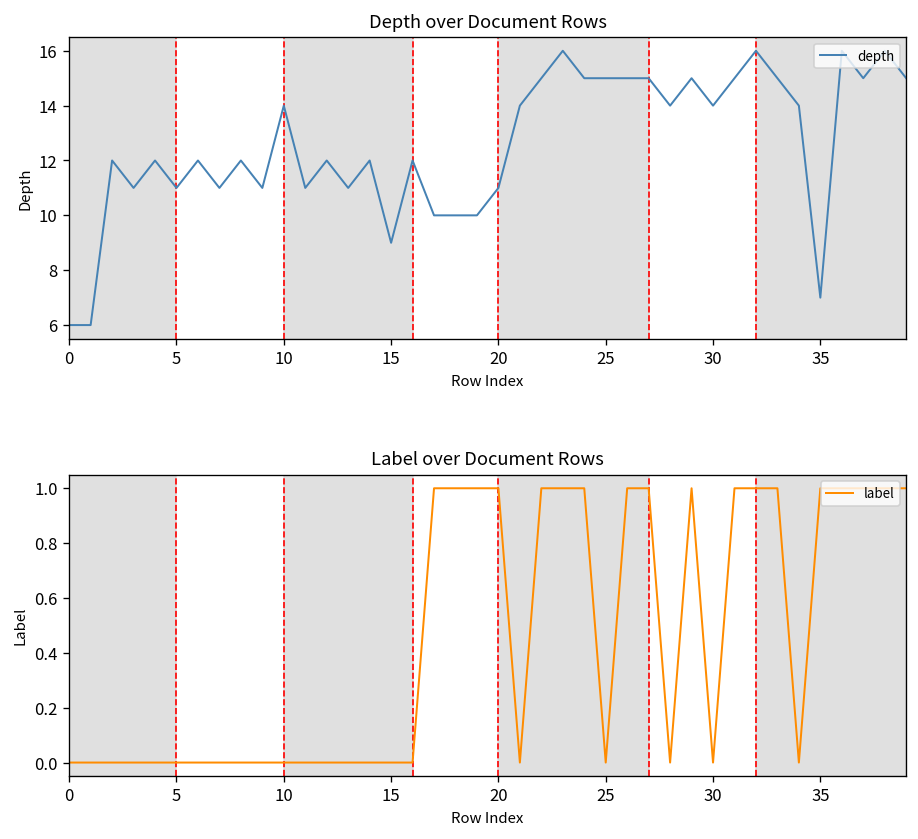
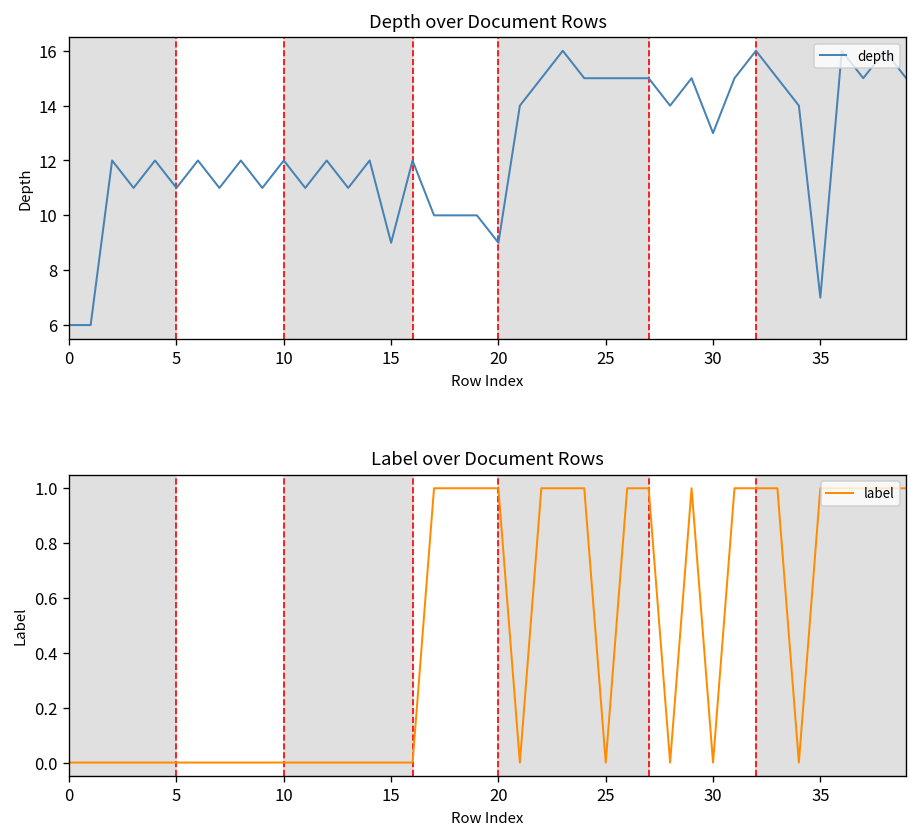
  {
    "Depth over Document Rows": {
      "0": 6,
      "5": 11,
-     "10": 14,
+     "10": 12,
      "15": 9,
-     "20": 11,
+     "20": 9,
      "25": 15,
-     "30": 14,
+     "30": 13,
      "35": 7
    },
    "Label over Document Rows": {
      "0": 0.00,
      "5": 0.00,
      "10": 0.00,
      "15": 0.00,
      "20": 1.00,
      "25": 0.00,
      "30": 0.00,
      "35": 1.00
    }
  }
